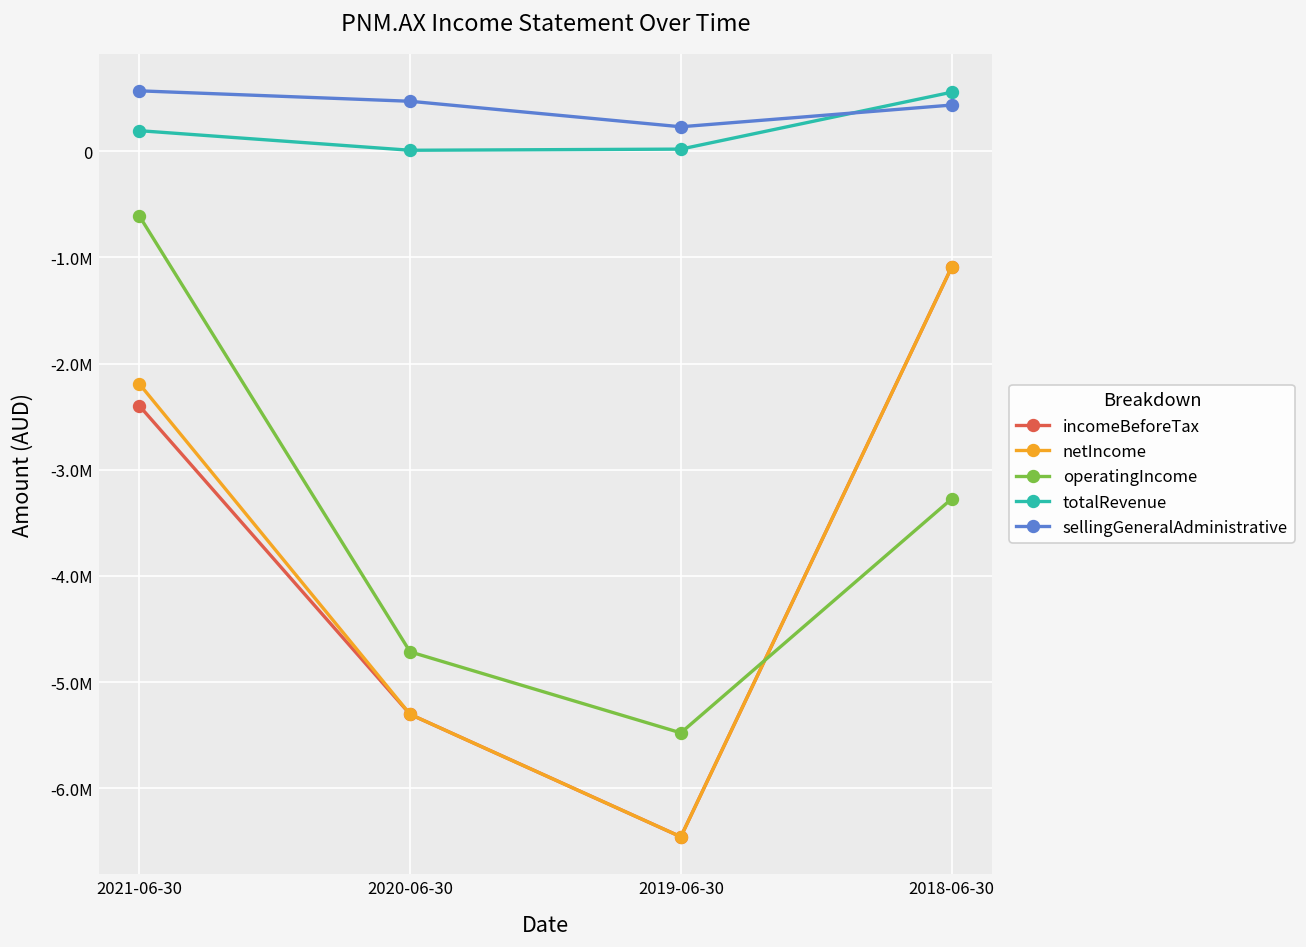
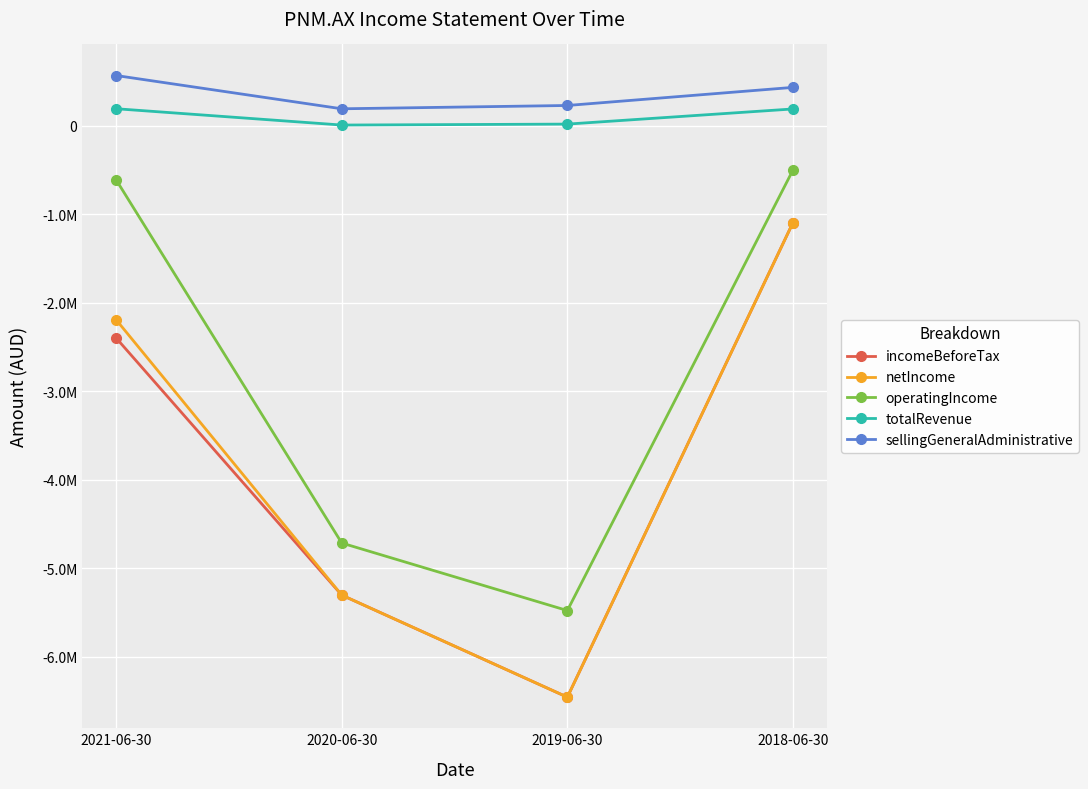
  {
    "incomeBeforeTax": {
      "2021-06-30": -2400000
    },
    "netIncome": {
      "2021-06-30": -2200000
    },
    "operatingIncome": {
      "2021-06-30": -600000,
      "2020-06-30": -4700000,
      "2019-06-30": -5500000,
-     "2018-06-30": -3300000
+     "2018-06-30": -500000
    },
    "totalRevenue": {
      "2021-06-30": 200000,
      "2020-06-30": 0,
      "2019-06-30": 0,
-     "2018-06-30": 600000
+     "2018-06-30": 200000
    },
    "sellingGeneralAdministrative": {
      "2021-06-30": 600000,
-     "2020-06-30": 500000,
+     "2020-06-30": 200000,
      "2019-06-30": 200000,
      "2018-06-30": 400000
    }
  }
